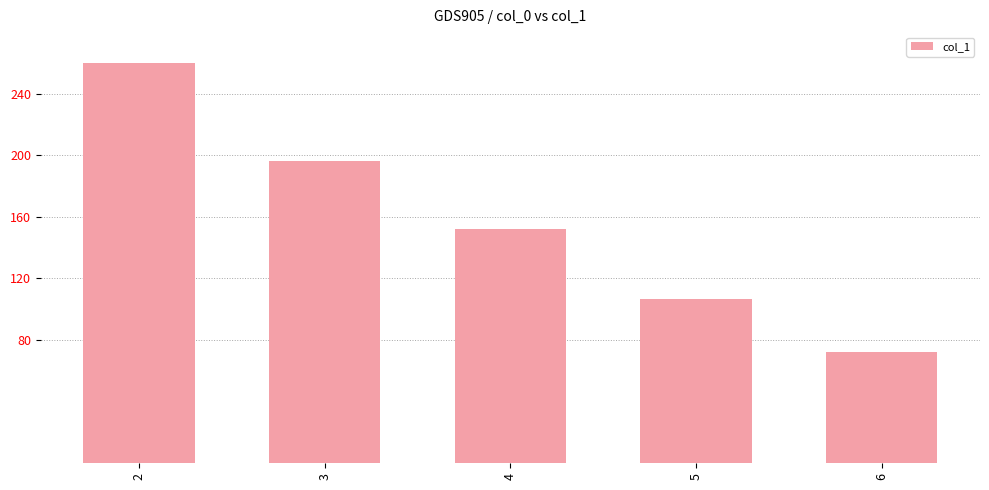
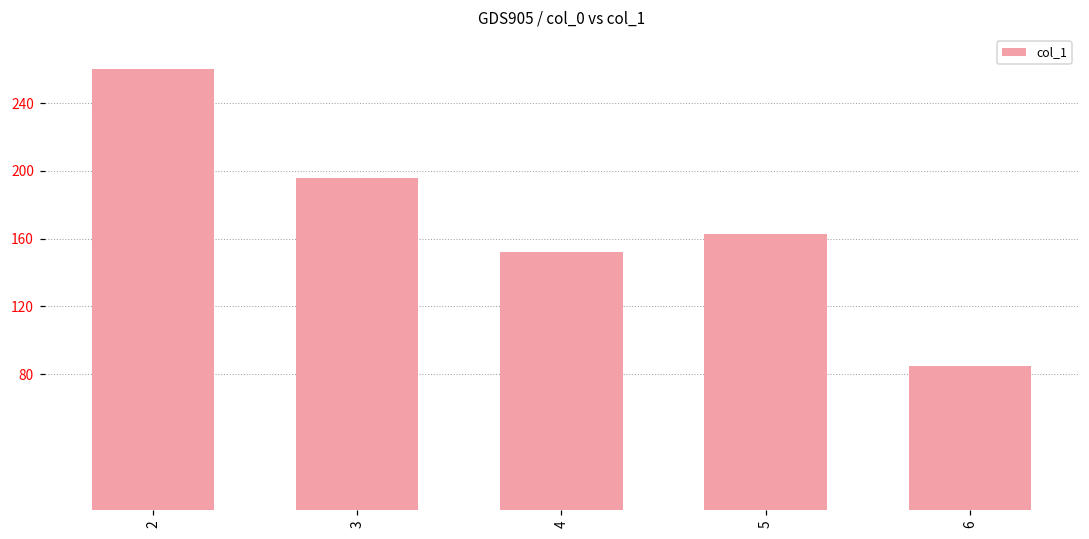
  {
    "2": 260,
    "3": 196,
    "4": 152,
-   "5": 107,
-   "6": 72
+   "5": 163,
+   "6": 85
  }
